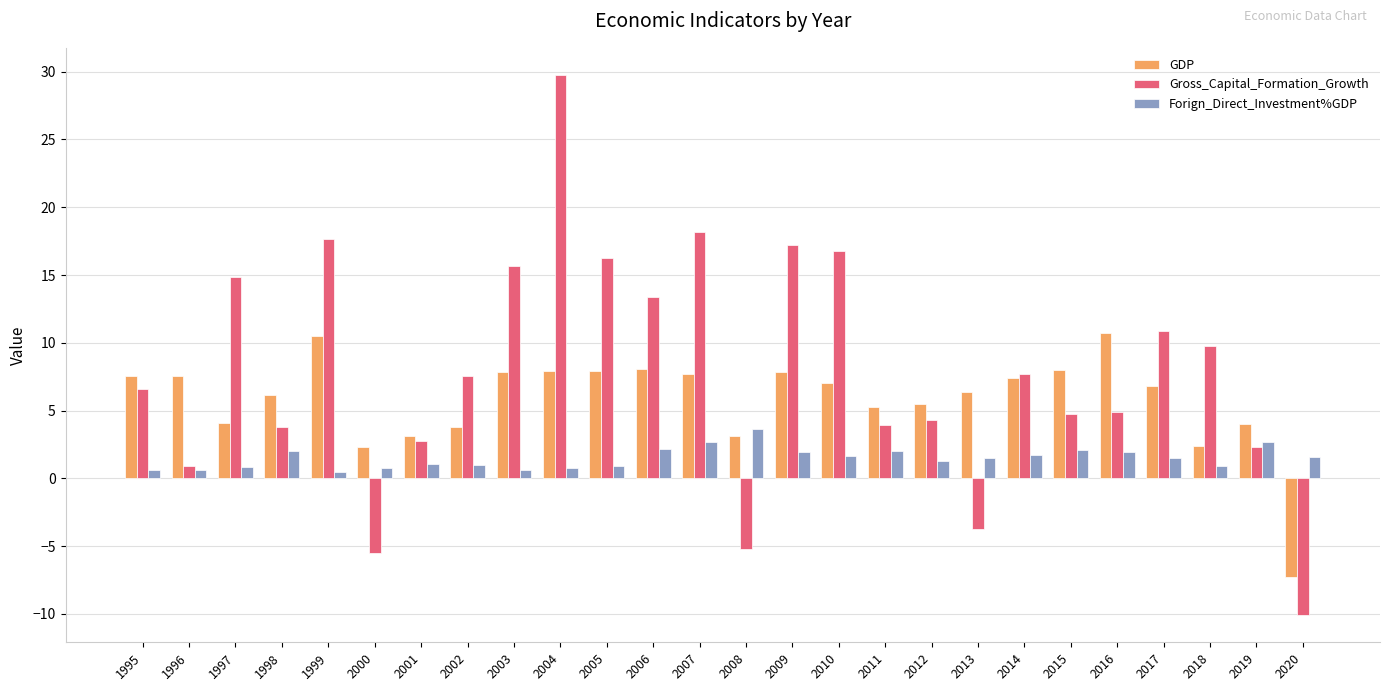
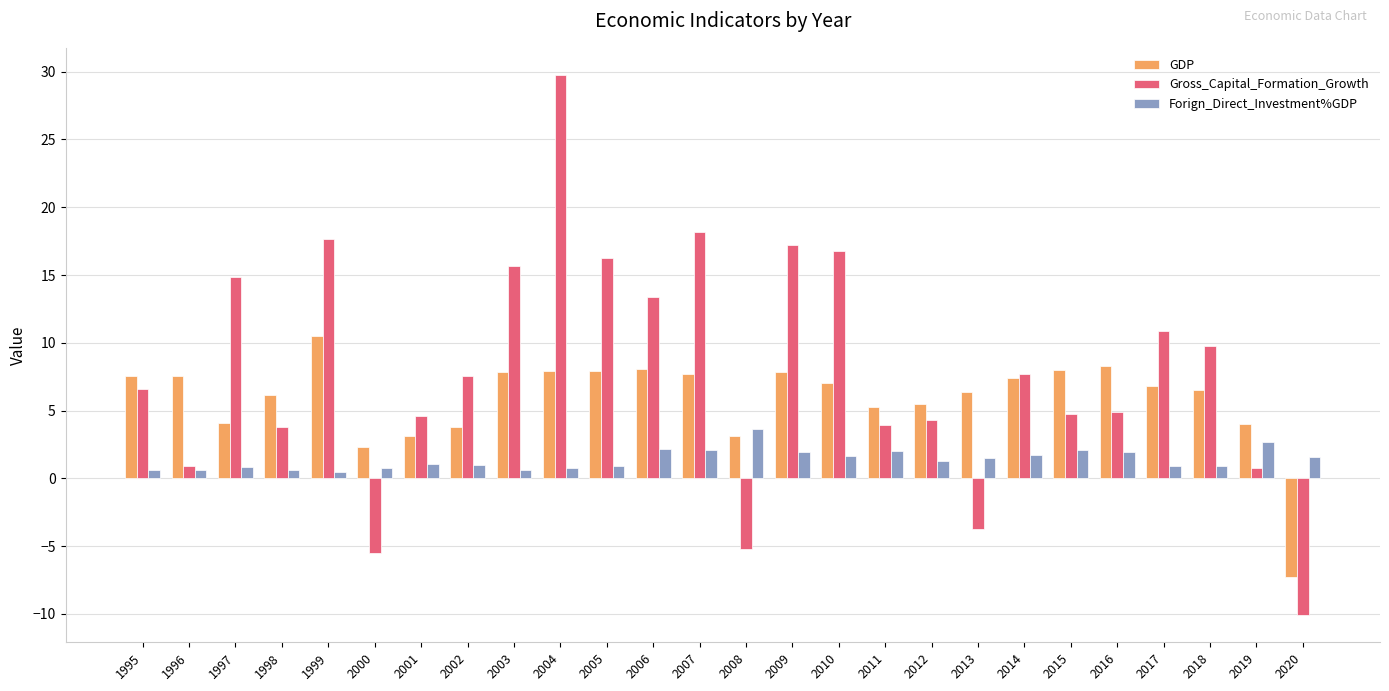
  {
    "GDP": {
      "1995": 7.6,
      "1996": 7.6,
      "1997": 4.1,
      "1998": 6.2,
      "1999": 10.5,
      "2000": 2.3,
      "2001": 3.2,
      "2002": 3.8,
      "2003": 7.9,
      "2004": 7.9,
      "2005": 7.9,
      "2006": 8.1,
      "2007": 7.7,
      "2008": 3.1,
      "2009": 7.9,
      "2010": 7.0,
      "2011": 5.2,
      "2012": 5.5,
      "2013": 6.4,
      "2014": 7.4,
      "2015": 8.0,
-     "2016": 10.7,
+     "2016": 8.3,
      "2017": 6.8,
-     "2018": 2.4,
+     "2018": 6.5,
      "2019": 4.0,
      "2020": -7.3
    },
    "Gross_Capital_Formation_Growth": {
      "1995": 6.6,
      "1996": 0.9,
      "1997": 14.9,
      "1998": 3.8,
      "1999": 17.6,
      "2000": -5.5,
-     "2001": 2.8,
+     "2001": 4.6,
      "2002": 7.6,
      "2003": 15.7,
      "2004": 29.8,
      "2005": 16.3,
      "2006": 13.4,
      "2007": 18.2,
      "2008": -5.2,
      "2009": 17.3,
      "2010": 16.7,
      "2011": 3.9,
      "2012": 4.3,
      "2013": -3.7,
      "2014": 7.7,
      "2015": 4.7,
      "2016": 4.9,
      "2017": 10.8,
      "2018": 9.8,
-     "2019": 2.3,
+     "2019": 0.8,
      "2020": -10.1
    },
    "Forign_Direct_Investment%GDP": {
      "1995": 0.6,
      "1996": 0.6,
      "1997": 0.9,
-     "1998": 2.0,
+     "1998": 0.6,
      "1999": 0.5,
      "2000": 0.8,
      "2001": 1.1,
      "2002": 1.0,
      "2003": 0.6,
      "2004": 0.8,
      "2005": 0.9,
      "2006": 2.1,
-     "2007": 2.7,
+     "2007": 2.1,
      "2008": 3.6,
      "2009": 1.9,
      "2010": 1.6,
      "2011": 2.0,
      "2012": 1.3,
      "2013": 1.5,
      "2014": 1.7,
      "2015": 2.1,
      "2016": 1.9,
-     "2017": 1.5,
+     "2017": 0.9,
      "2018": 0.9,
      "2019": 2.7,
      "2020": 1.6
    }
  }
